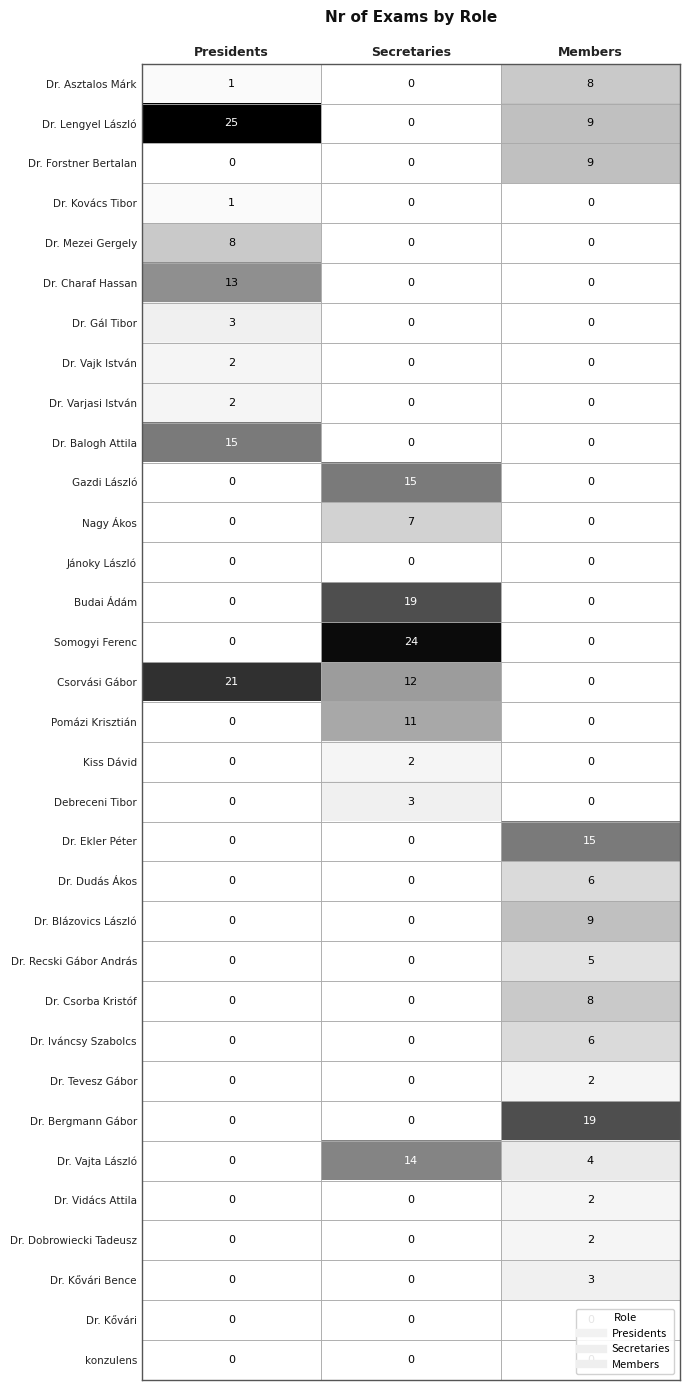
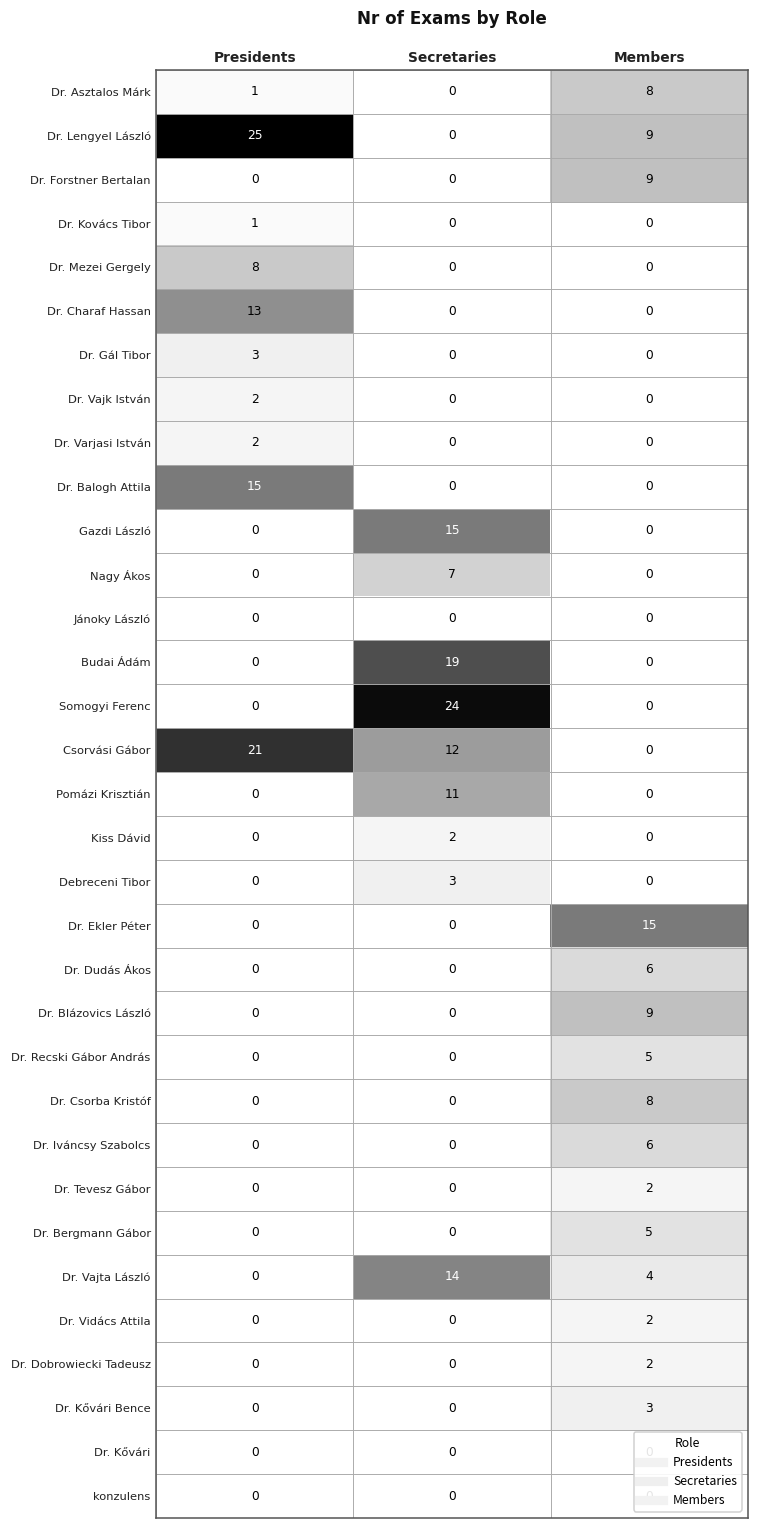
  {
    "Dr. Asztalos Márk": {
      "Presidents": 1,
      "Secretaries": 0,
      "Members": 8
    },
    "Dr. Lengyel László": {
      "Presidents": 25,
      "Secretaries": 0,
      "Members": 9
    },
    "Dr. Forstner Bertalan": {
      "Presidents": 0,
      "Secretaries": 0,
      "Members": 9
    },
    "Dr. Kovács Tibor": {
      "Presidents": 1,
      "Secretaries": 0,
      "Members": 0
    },
    "Dr. Mezei Gergely": {
      "Presidents": 8,
      "Secretaries": 0,
      "Members": 0
    },
    "Dr. Charaf Hassan": {
      "Presidents": 13,
      "Secretaries": 0,
      "Members": 0
    },
    "Dr. Gál Tibor": {
      "Presidents": 3,
      "Secretaries": 0,
      "Members": 0
    },
    "Dr. Vajk István": {
      "Presidents": 2,
      "Secretaries": 0,
      "Members": 0
    },
    "Dr. Varjasi István": {
      "Presidents": 2,
      "Secretaries": 0,
      "Members": 0
    },
    "Dr. Balogh Attila": {
      "Presidents": 15,
      "Secretaries": 0,
      "Members": 0
    },
    "Gazdi László": {
      "Presidents": 0,
      "Secretaries": 15,
      "Members": 0
    },
    "Nagy Ákos": {
      "Presidents": 0,
      "Secretaries": 7,
      "Members": 0
    },
    "Jánoky László": {
      "Presidents": 0,
      "Secretaries": 0,
      "Members": 0
    },
    "Budai Ádám": {
      "Presidents": 0,
      "Secretaries": 19,
      "Members": 0
    },
    "Somogyi Ferenc": {
      "Presidents": 0,
      "Secretaries": 24,
      "Members": 0
    },
    "Csorvási Gábor": {
      "Presidents": 21,
      "Secretaries": 12,
      "Members": 0
    },
    "Pomázi Krisztián": {
      "Presidents": 0,
      "Secretaries": 11,
      "Members": 0
    },
    "Kiss Dávid": {
      "Presidents": 0,
      "Secretaries": 2,
      "Members": 0
    },
    "Debreceni Tibor": {
      "Presidents": 0,
      "Secretaries": 3,
      "Members": 0
    },
    "Dr. Ekler Péter": {
      "Presidents": 0,
      "Secretaries": 0,
      "Members": 15
    },
    "Dr. Dudás Ákos": {
      "Presidents": 0,
      "Secretaries": 0,
      "Members": 6
    },
    "Dr. Blázovics László": {
      "Presidents": 0,
      "Secretaries": 0,
      "Members": 9
    },
    "Dr. Recski Gábor András": {
      "Presidents": 0,
      "Secretaries": 0,
      "Members": 5
    },
    "Dr. Csorba Kristóf": {
      "Presidents": 0,
      "Secretaries": 0,
      "Members": 8
    },
    "Dr. Iváncsy Szabolcs": {
      "Presidents": 0,
      "Secretaries": 0,
      "Members": 6
    },
    "Dr. Tevesz Gábor": {
      "Presidents": 0,
      "Secretaries": 0,
      "Members": 2
    },
    "Dr. Bergmann Gábor": {
      "Presidents": 0,
      "Secretaries": 0,
-     "Members": 19
+     "Members": 5
    },
    "Dr. Vajta László": {
      "Presidents": 0,
      "Secretaries": 14,
      "Members": 4
    },
    "Dr. Vidács Attila": {
      "Presidents": 0,
      "Secretaries": 0,
      "Members": 2
    },
    "Dr. Dobrowiecki Tadeusz": {
      "Presidents": 0,
      "Secretaries": 0,
      "Members": 2
    },
    "Dr. Kővári Bence": {
      "Presidents": 0,
      "Secretaries": 0,
      "Members": 3
    },
    "Dr. Kővári": {
      "Presidents": 0,
      "Secretaries": 0
    },
    "konzulens": {
      "Presidents": 0,
      "Secretaries": 0
    }
  }
